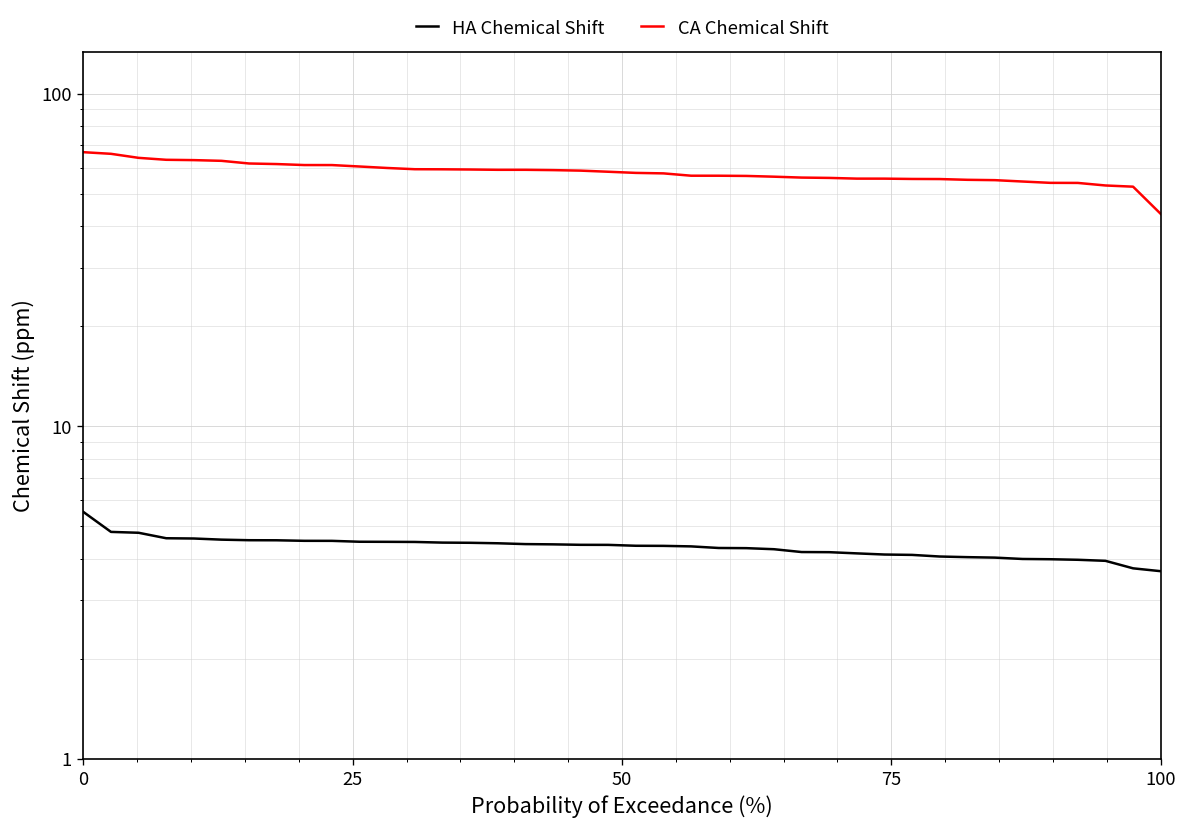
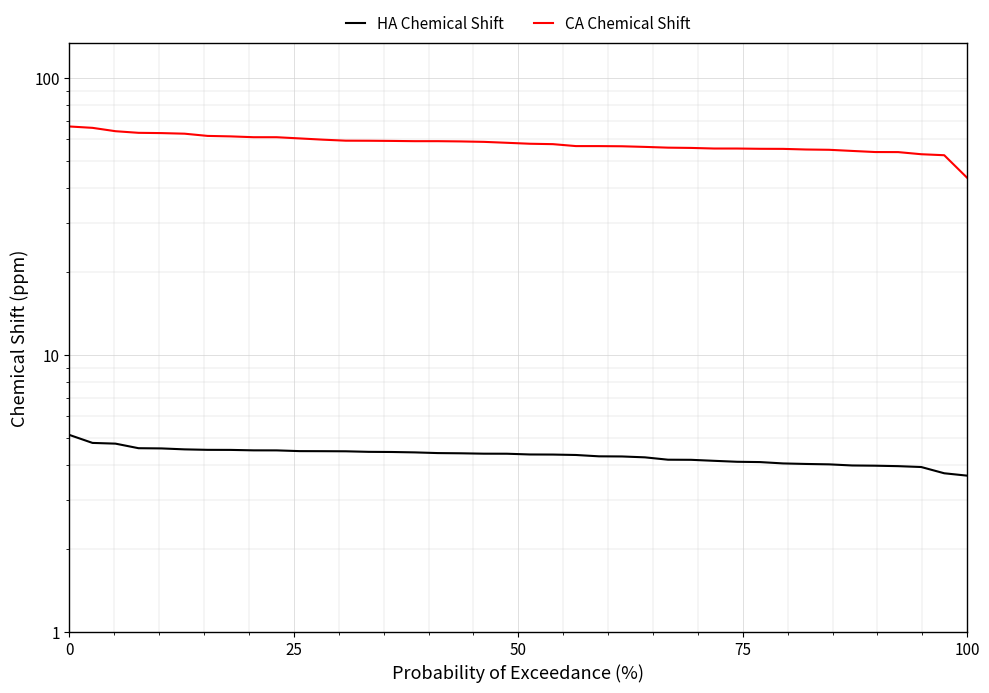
  {
    "HA Chemical Shift": {
-     "0": 5.5,
+     "0": 5.1,
      "100": 3.7
    },
    "CA Chemical Shift": {
      "0": 67,
      "100": 44
    }
  }
